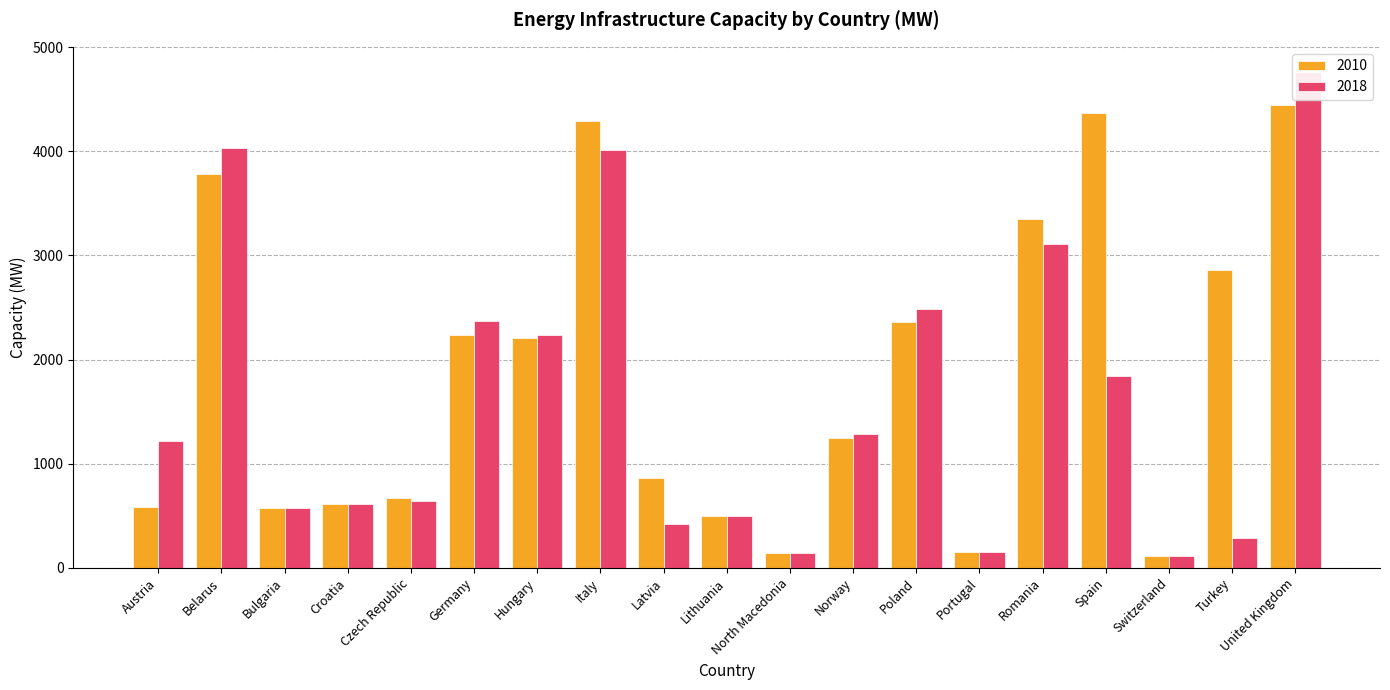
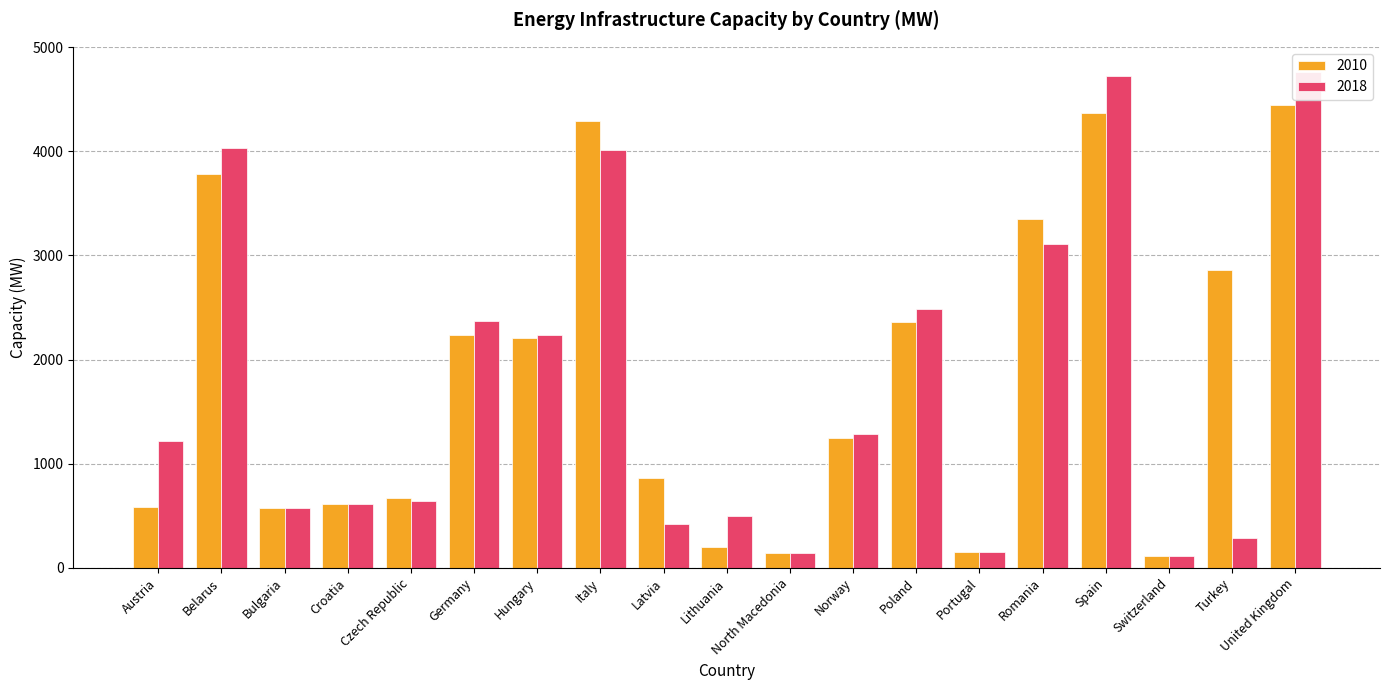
  {
    "2010": {
      "Austria": 590,
      "Belarus": 3780,
      "Bulgaria": 580,
      "Croatia": 610,
      "Czech Republic": 670,
      "Germany": 2240,
      "Hungary": 2210,
      "Italy": 4290,
      "Latvia": 860,
-     "Lithuania": 500,
+     "Lithuania": 200,
      "North Macedonia": 140,
      "Norway": 1240,
      "Poland": 2360,
      "Portugal": 150,
      "Romania": 3350,
      "Spain": 4370,
      "Switzerland": 110,
      "Turkey": 2860,
      "United Kingdom": 4450
    },
    "2018": {
      "Austria": 1210,
      "Belarus": 4030,
      "Bulgaria": 570,
      "Croatia": 610,
      "Czech Republic": 640,
      "Germany": 2370,
      "Hungary": 2240,
      "Italy": 4020,
      "Latvia": 420,
      "Lithuania": 500,
      "North Macedonia": 140,
      "Norway": 1290,
      "Poland": 2480,
      "Portugal": 150,
      "Romania": 3110,
-     "Spain": 1840,
+     "Spain": 4720,
      "Switzerland": 110,
      "Turkey": 290
    }
  }
